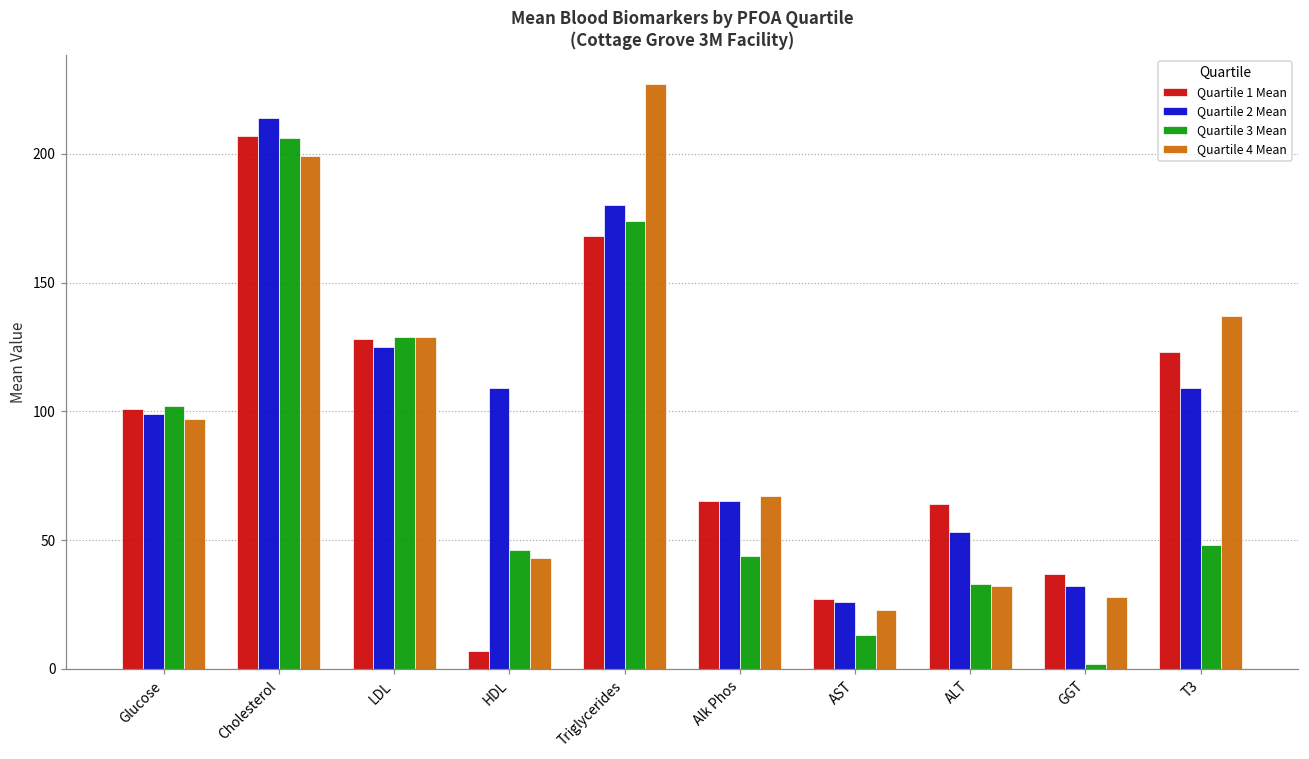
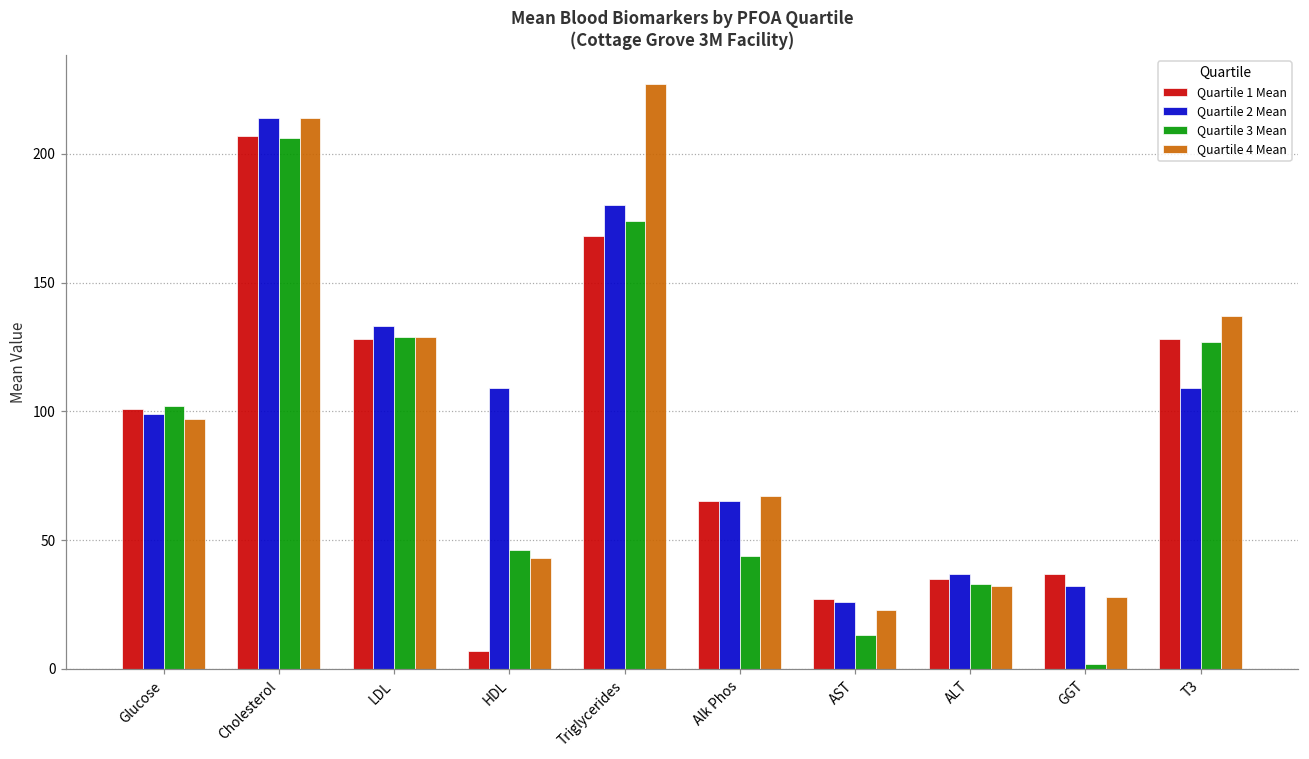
  {
    "Quartile 1 Mean": {
      "Glucose": 101,
      "Cholesterol": 207,
      "LDL": 128,
      "HDL": 7,
      "Triglycerides": 168,
      "Alk Phos": 65,
      "AST": 27,
-     "ALT": 64,
+     "ALT": 35,
      "GGT": 37,
-     "T3": 123
+     "T3": 128
    },
    "Quartile 2 Mean": {
      "Glucose": 99,
      "Cholesterol": 214,
-     "LDL": 125,
+     "LDL": 133,
      "HDL": 109,
      "Triglycerides": 180,
      "Alk Phos": 65,
      "AST": 26,
-     "ALT": 53,
+     "ALT": 37,
      "GGT": 32,
      "T3": 109
    },
    "Quartile 3 Mean": {
      "Glucose": 102,
      "Cholesterol": 206,
      "LDL": 129,
      "HDL": 46,
      "Triglycerides": 174,
      "Alk Phos": 44,
      "AST": 13,
      "ALT": 33,
      "GGT": 2,
-     "T3": 48
+     "T3": 127
    },
    "Quartile 4 Mean": {
      "Glucose": 97,
-     "Cholesterol": 199,
+     "Cholesterol": 214,
      "LDL": 129,
      "HDL": 43,
      "Triglycerides": 227,
      "Alk Phos": 67,
      "AST": 23,
      "ALT": 32,
      "GGT": 28,
      "T3": 137
    }
  }
